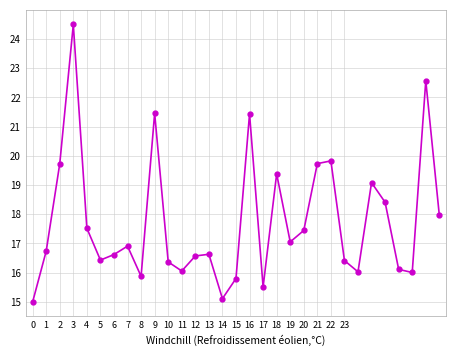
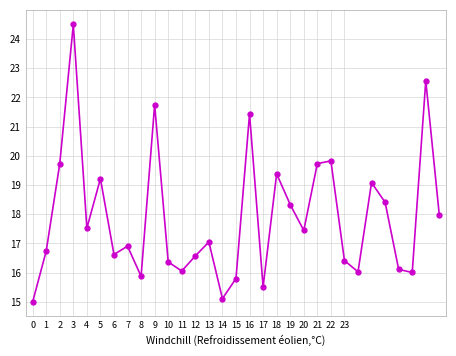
  {
    "0": 15.0,
    "1": 16.7,
    "2": 19.7,
    "3": 24.5,
    "4": 17.5,
-   "5": 16.4,
+   "5": 19.2,
    "6": 16.6,
    "7": 16.9,
    "8": 15.9,
-   "9": 21.5,
+   "9": 21.8,
    "10": 16.4,
    "11": 16.1,
    "12": 16.6,
-   "13": 16.6,
+   "13": 17.1,
    "14": 15.1,
    "15": 15.8,
    "16": 21.4,
    "17": 15.5,
    "18": 19.4,
-   "19": 17.1,
+   "19": 18.3,
    "20": 17.4,
    "21": 19.7,
    "22": 19.8,
    "23": 16.4
  }
